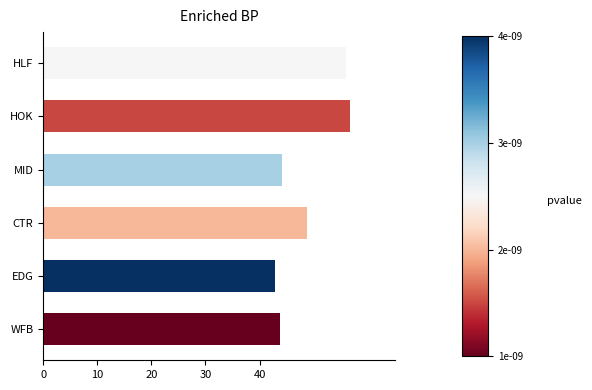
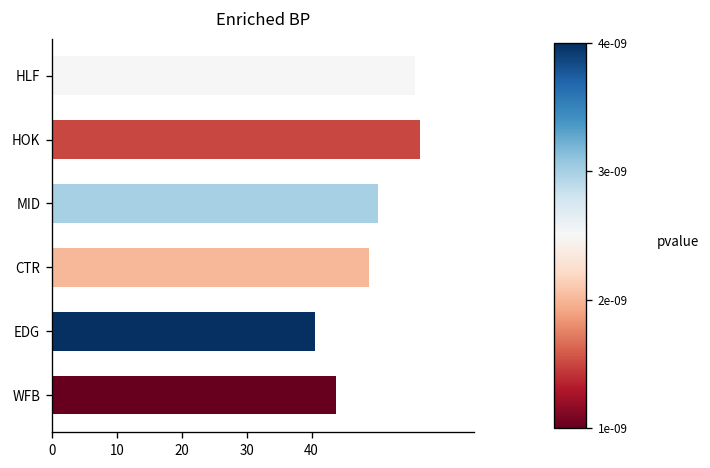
  {
    "HLF": 56,
    "HOK": 57,
-   "MID": 44,
+   "MID": 50,
    "CTR": 49,
-   "EDG": 43,
+   "EDG": 41,
    "WFB": 44
  }
